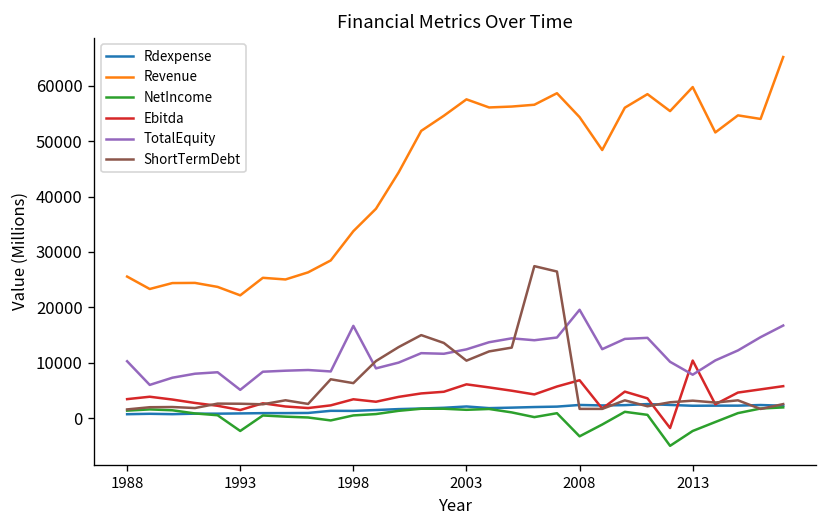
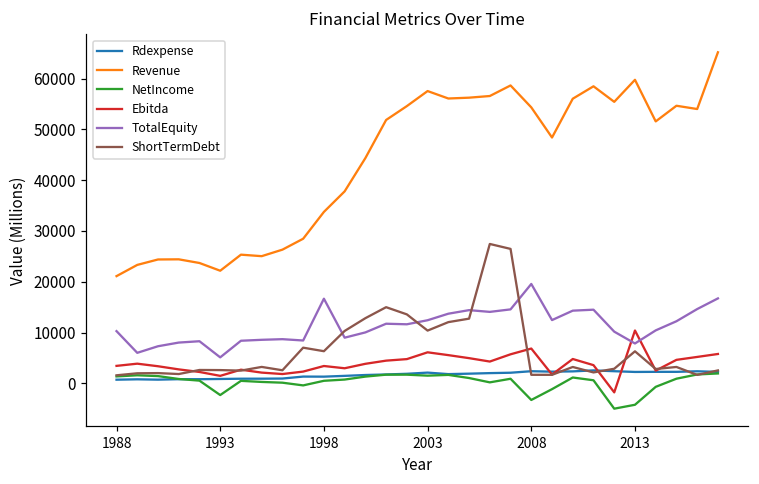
  {
    "Rdexpense": {
      "1988": 1000,
      "1993": 1000,
      "1998": 1000,
      "2003": 2000,
      "2008": 2000,
      "2013": 2000
    },
    "Revenue": {
-     "1988": 26000,
+     "1988": 21000,
      "1993": 22000,
      "1998": 34000,
      "2003": 58000,
      "2008": 54000,
      "2013": 60000
    },
    "NetIncome": {
      "1993": -2000,
      "1998": 0,
      "2003": 1000,
      "2008": -3000,
-     "2013": -2000
+     "2013": -4000
    },
    "Ebitda": {
      "1988": 3000,
      "1993": 1000,
      "1998": 3000,
      "2003": 6000,
      "2008": 7000,
      "2013": 10000
    },
    "TotalEquity": {
      "1988": 10000,
      "1993": 5000,
      "1998": 17000,
      "2003": 12000,
      "2008": 20000,
      "2013": 8000
    },
    "ShortTermDebt": {
      "1993": 3000,
      "1998": 6000,
      "2003": 10000,
      "2008": 2000,
-     "2013": 3000
+     "2013": 6000
    }
  }
